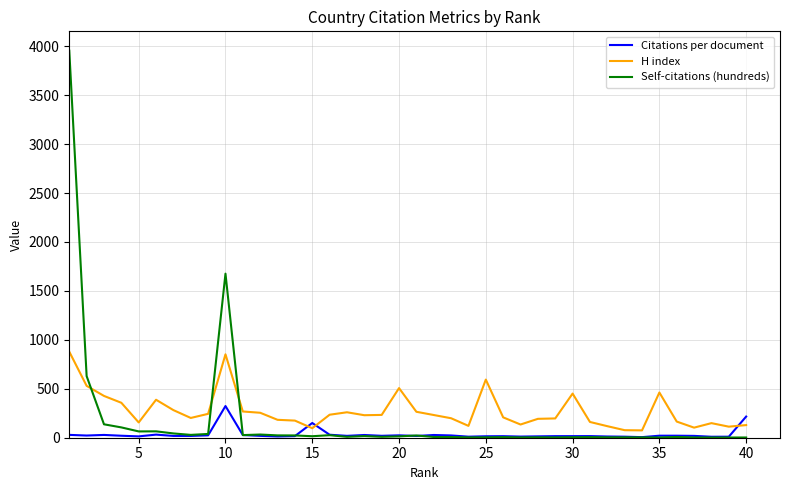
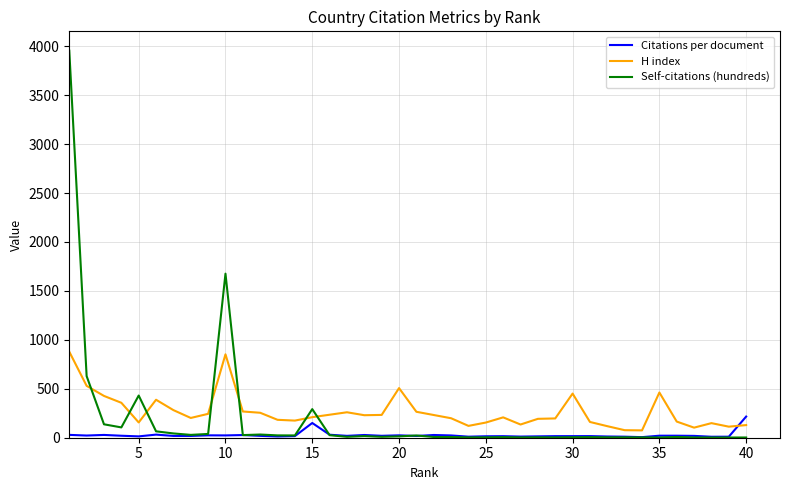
  {
    "Citations per document": {
      "5": 0,
-     "10": 300,
+     "10": 0,
      "15": 200,
      "40": 200
    },
    "H index": {
      "5": 200,
      "10": 900,
-     "15": 100,
+     "15": 200,
      "20": 500,
-     "25": 600,
+     "25": 200,
      "30": 500,
      "35": 500,
      "40": 100
    },
    "Self-citations (hundreds)": {
-     "5": 100,
+     "5": 400,
      "10": 1700,
-     "15": 0,
+     "15": 300,
      "40": 0
    }
  }
